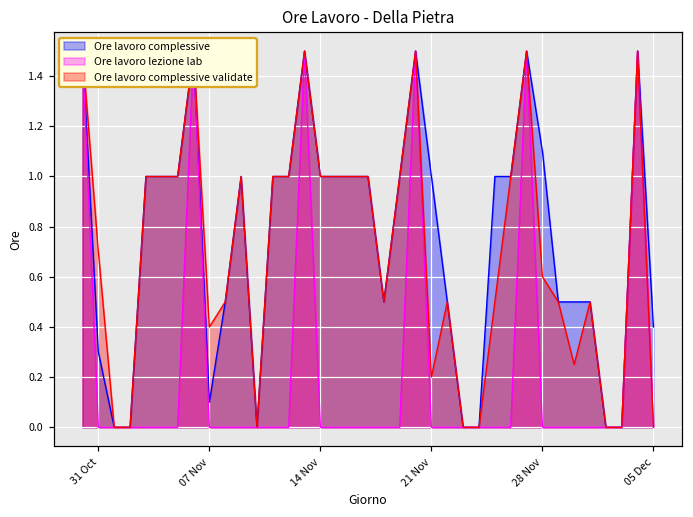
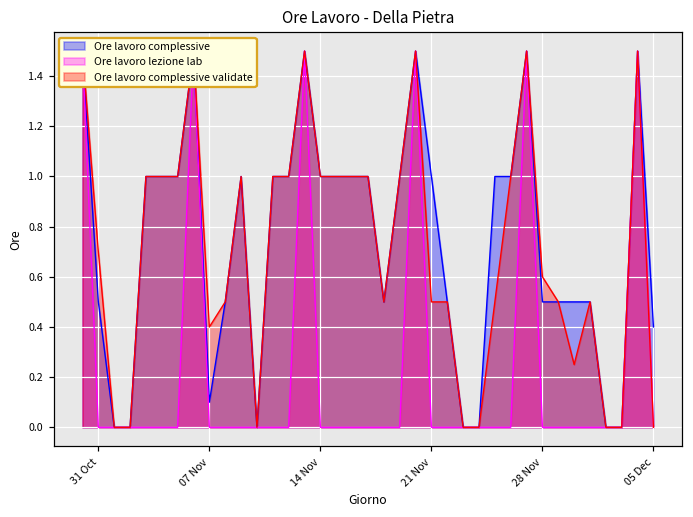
  {
    "Ore lavoro complessive": {
-     "31 Oct": 0.3,
+     "31 Oct": 0.5,
      "07 Nov": 0.1,
      "21 Nov": 1.0,
-     "28 Nov": 1.1,
+     "28 Nov": 0.5,
      "05 Dec": 0.4
    },
    "Ore lavoro lezione lab": {
      "31 Oct": 0.0,
      "07 Nov": 0.0,
      "14 Nov": 0.0,
      "21 Nov": 0.0,
      "28 Nov": 0.0
    },
    "Ore lavoro complessive validate": {
      "31 Oct": 0.7,
      "07 Nov": 0.4,
-     "21 Nov": 0.2,
+     "21 Nov": 0.5,
      "28 Nov": 0.6
    }
  }
